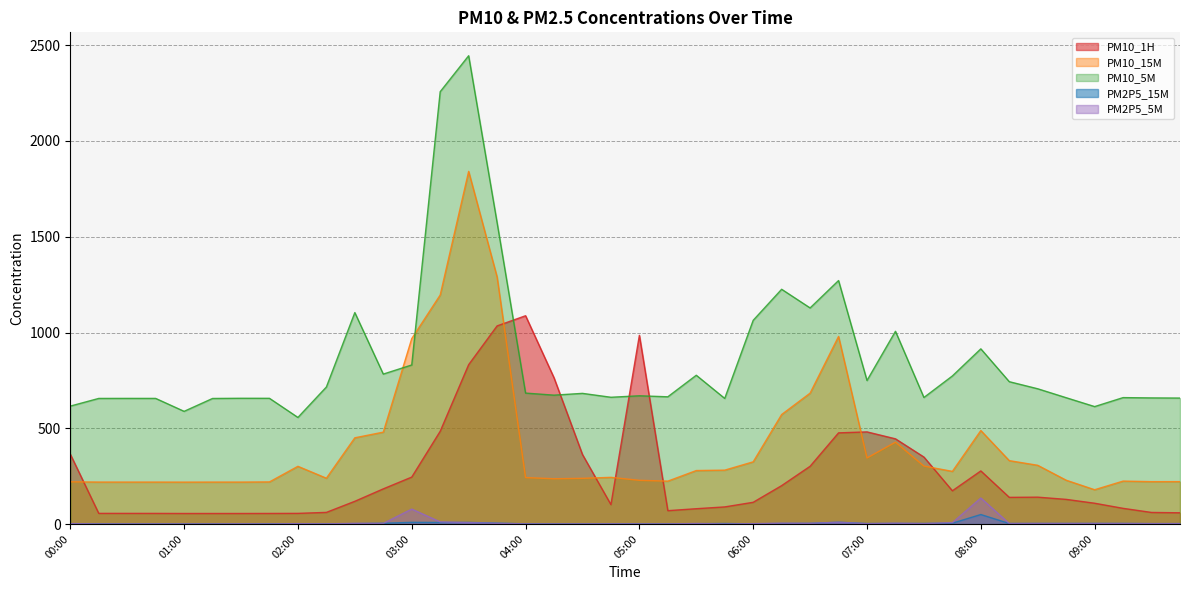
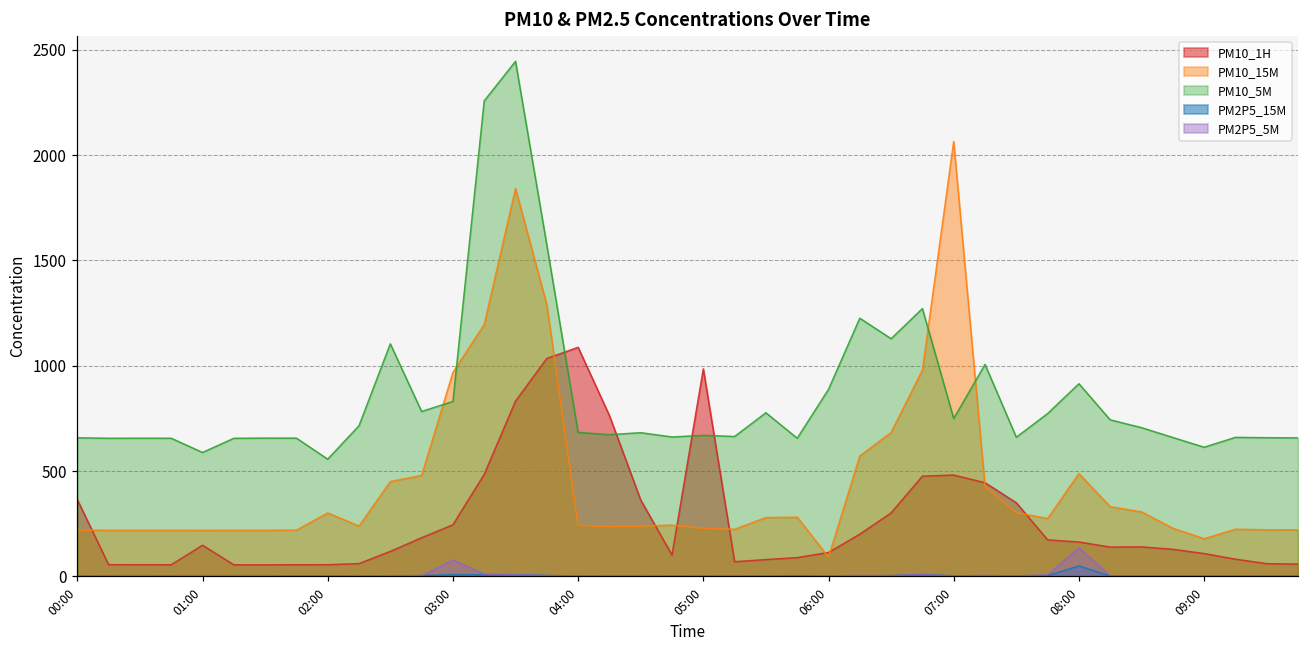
  {
    "PM10_1H": {
      "00:00": 360,
-     "01:00": 60,
+     "01:00": 150,
      "02:00": 60,
      "03:00": 250,
      "04:00": 1090,
      "05:00": 990,
      "06:00": 110,
      "07:00": 480,
-     "08:00": 280,
+     "08:00": 160,
      "09:00": 110
    },
    "PM10_15M": {
      "00:00": 220,
      "01:00": 220,
      "02:00": 300,
      "03:00": 970,
      "04:00": 240,
      "05:00": 230,
-     "06:00": 320,
-     "07:00": 340,
+     "06:00": 90,
+     "07:00": 2060,
      "08:00": 490,
      "09:00": 180
    },
    "PM10_5M": {
-     "00:00": 620,
+     "00:00": 660,
      "01:00": 590,
      "02:00": 560,
      "03:00": 830,
      "04:00": 680,
      "05:00": 670,
-     "06:00": 1060,
+     "06:00": 890,
      "07:00": 750,
      "08:00": 910,
      "09:00": 610
    },
    "PM2P5_15M": {
      "03:00": 10,
      "08:00": 50
    },
    "PM2P5_5M": {
      "03:00": 80,
      "08:00": 140
    }
  }
